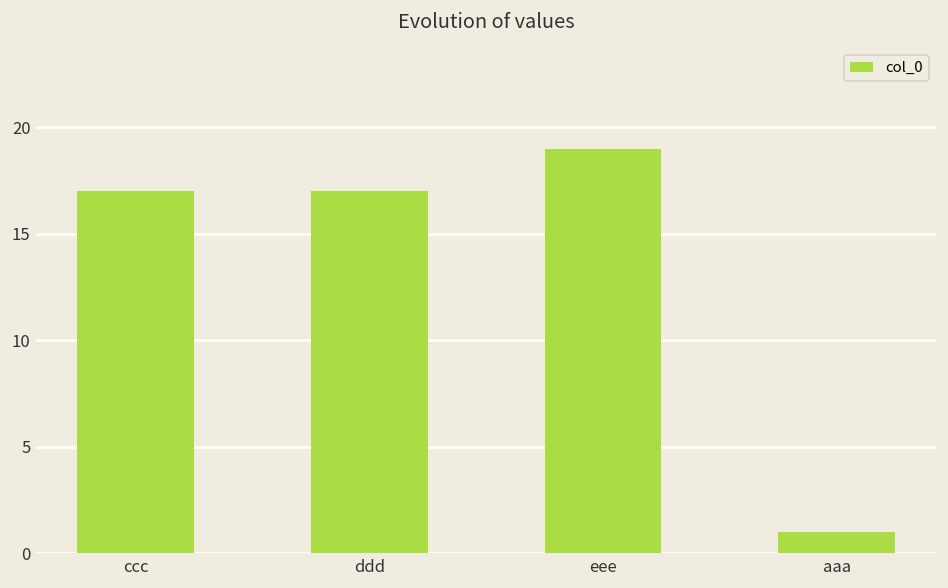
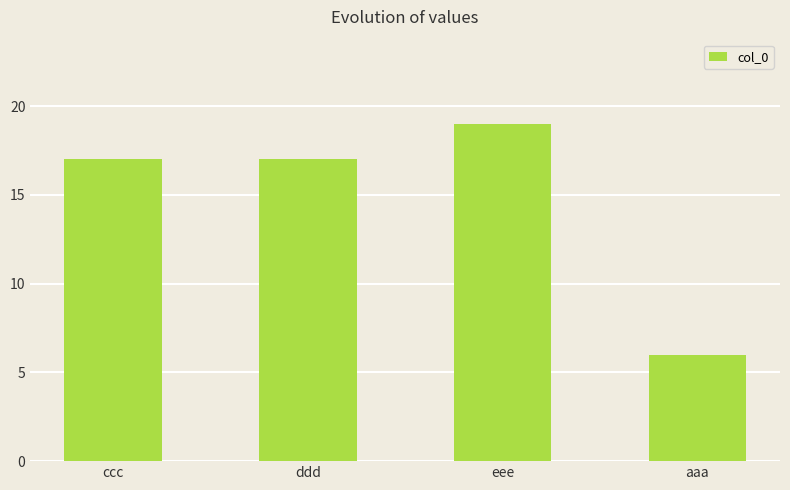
  {
    "ccc": 17,
    "ddd": 17,
    "eee": 19,
-   "aaa": 1
+   "aaa": 6
  }
